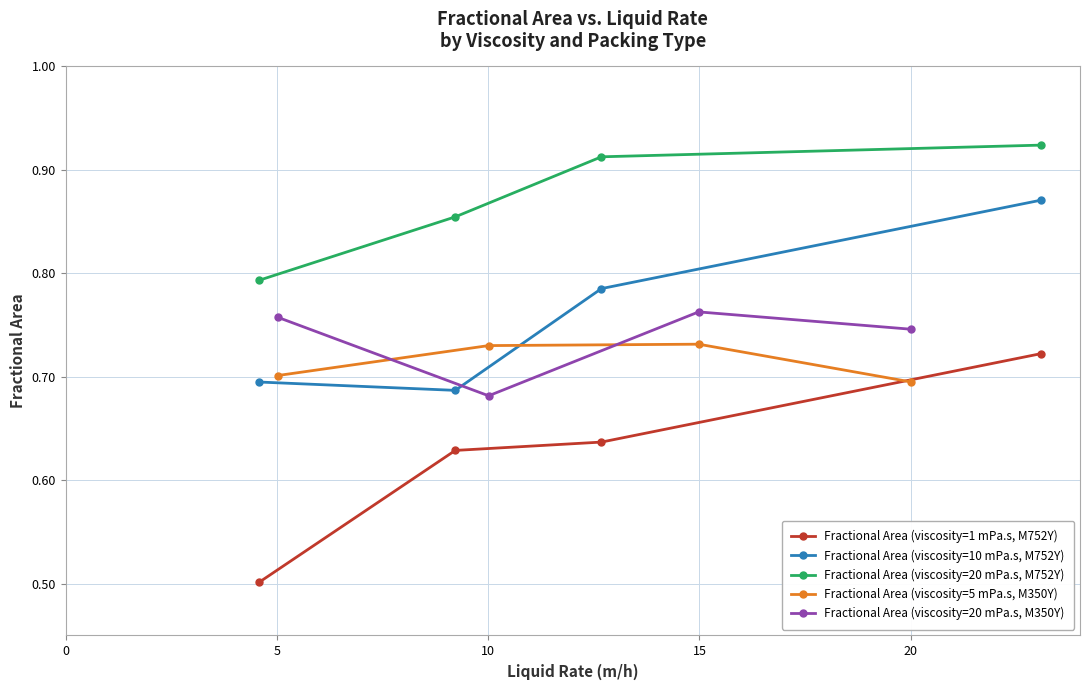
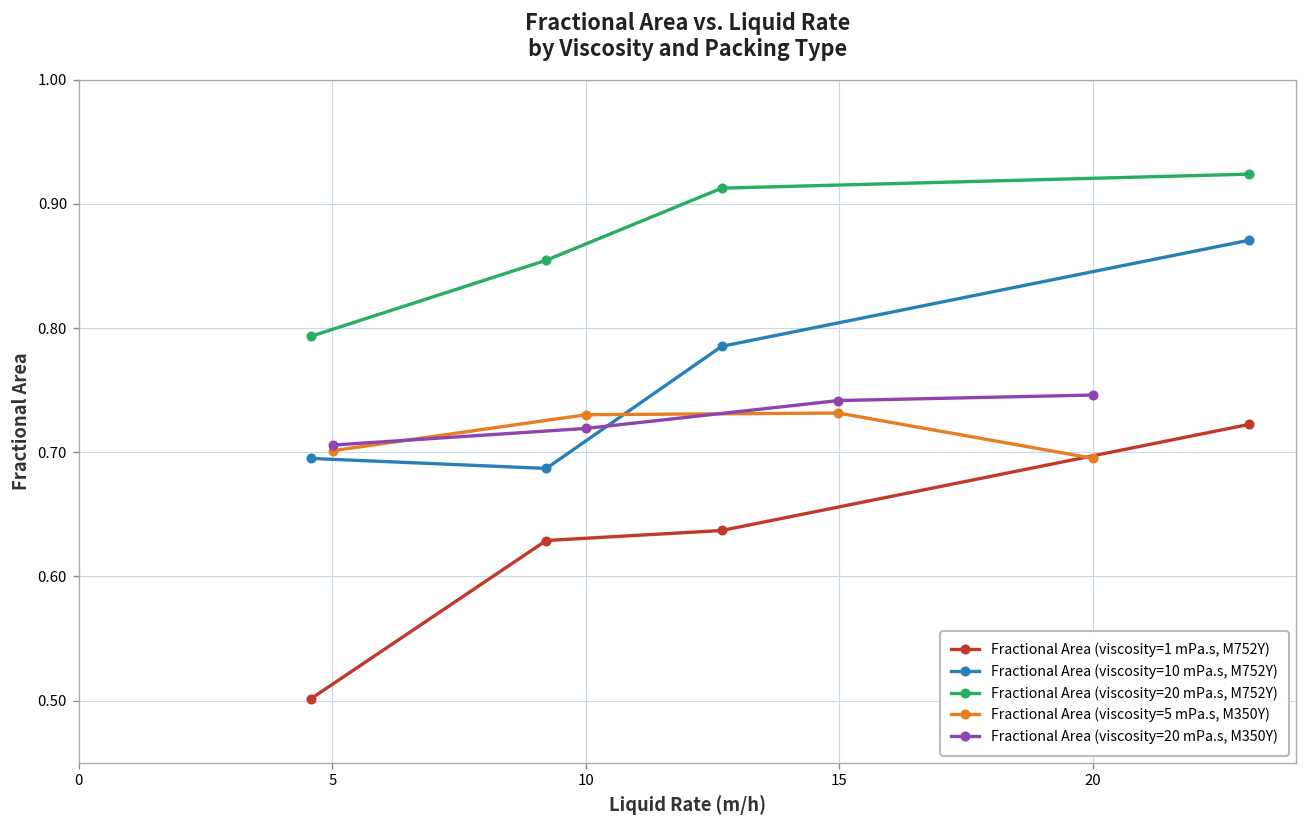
  {
    "Fractional Area (viscosity=5 mPa.s, M350Y)": {
      "5": 0.701,
      "10": 0.730,
      "15": 0.732,
      "20": 0.695
    },
    "Fractional Area (viscosity=20 mPa.s, M350Y)": {
-     "5": 0.758,
-     "10": 0.682,
-     "15": 0.763,
+     "5": 0.706,
+     "10": 0.719,
+     "15": 0.742,
      "20": 0.746
    }
  }
